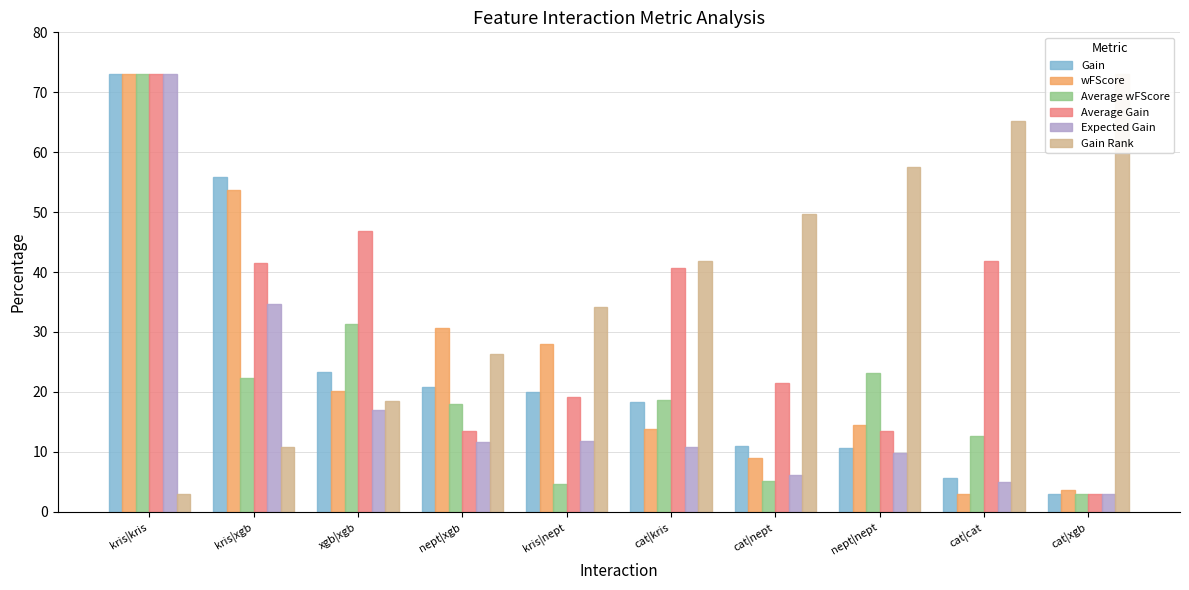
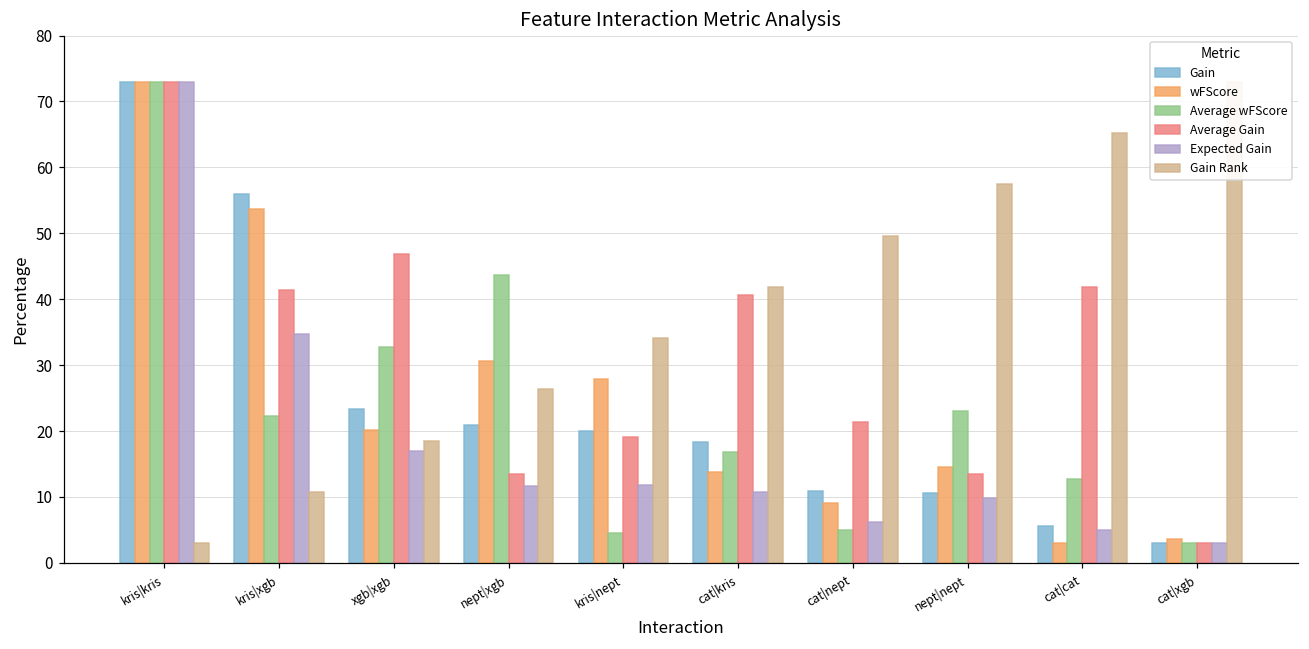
  {
    "Average wFScore": {
      "kris|kris": 73,
      "kris|xgb": 22,
-     "xgb|xgb": 31,
-     "nept|xgb": 18,
+     "xgb|xgb": 33,
+     "nept|xgb": 44,
      "kris|nept": 5,
-     "cat|kris": 19,
+     "cat|kris": 17,
      "cat|nept": 5,
      "nept|nept": 23,
      "cat|cat": 13,
      "cat|xgb": 3
    }
  }
